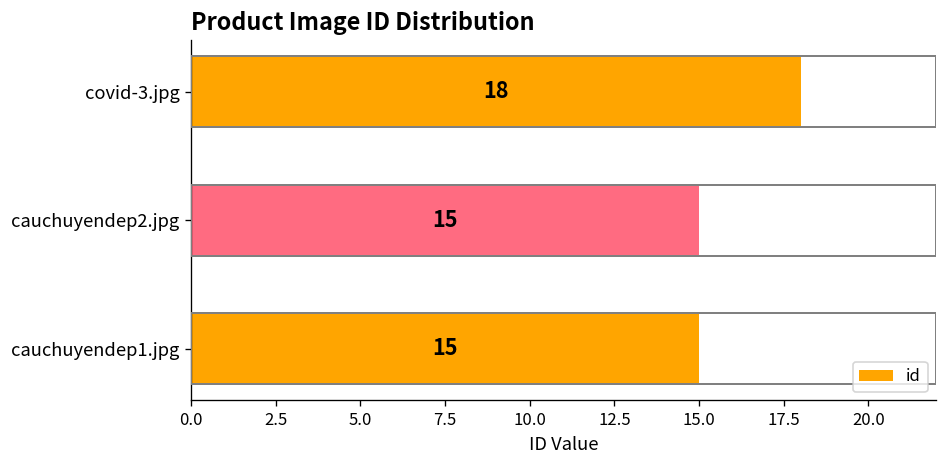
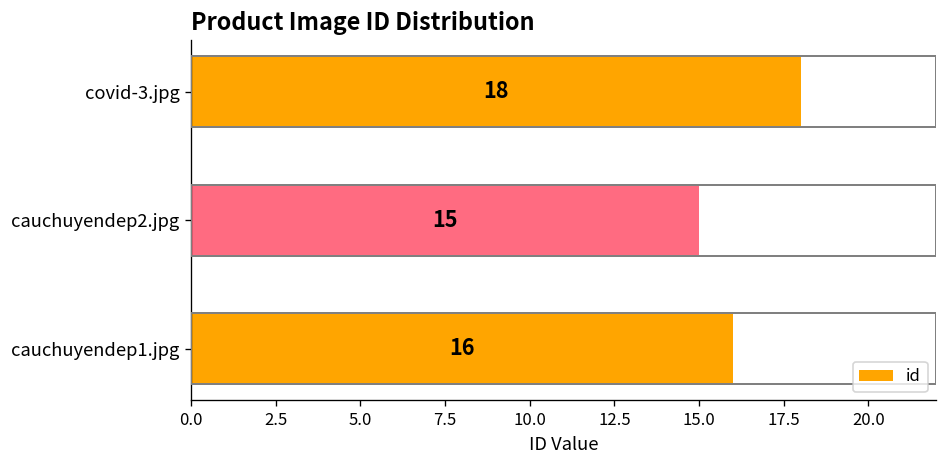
  {
    "covid-3.jpg": 18,
    "cauchuyendep2.jpg": 15,
-   "cauchuyendep1.jpg": 15
+   "cauchuyendep1.jpg": 16
  }
